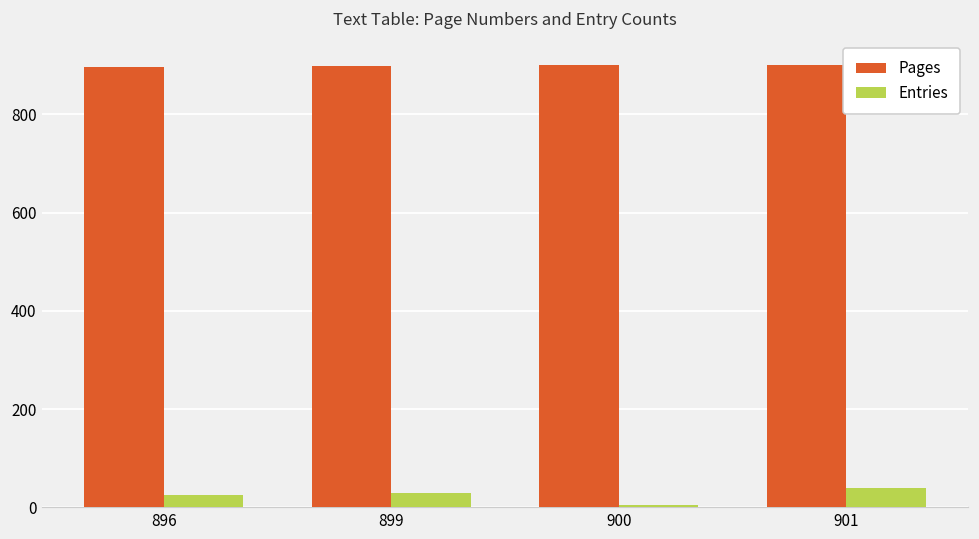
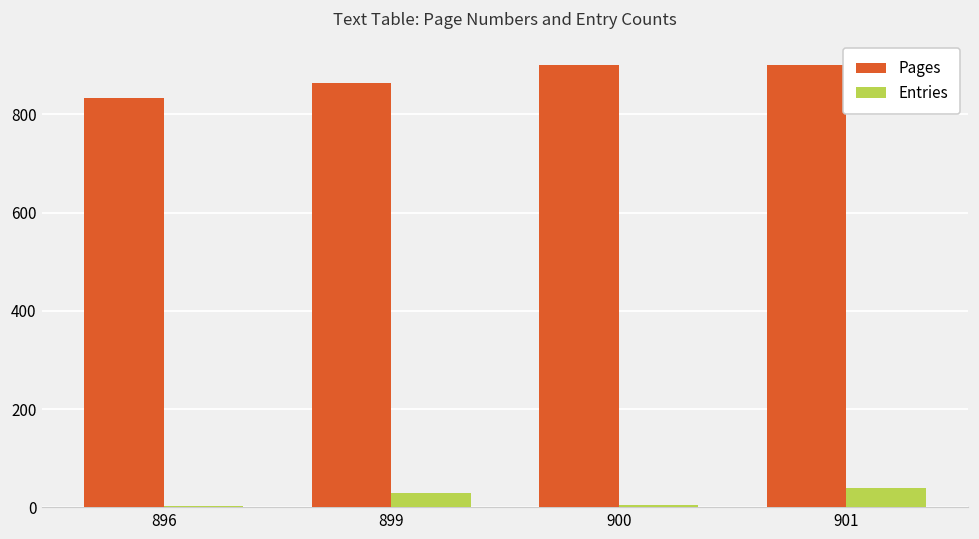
  {
    "Pages": {
-     "896": 900,
-     "899": 900,
+     "896": 830,
+     "899": 860,
      "900": 900,
      "901": 900
    },
    "Entries": {
-     "896": 30,
+     "896": 0,
      "899": 30,
      "901": 40
    }
  }
